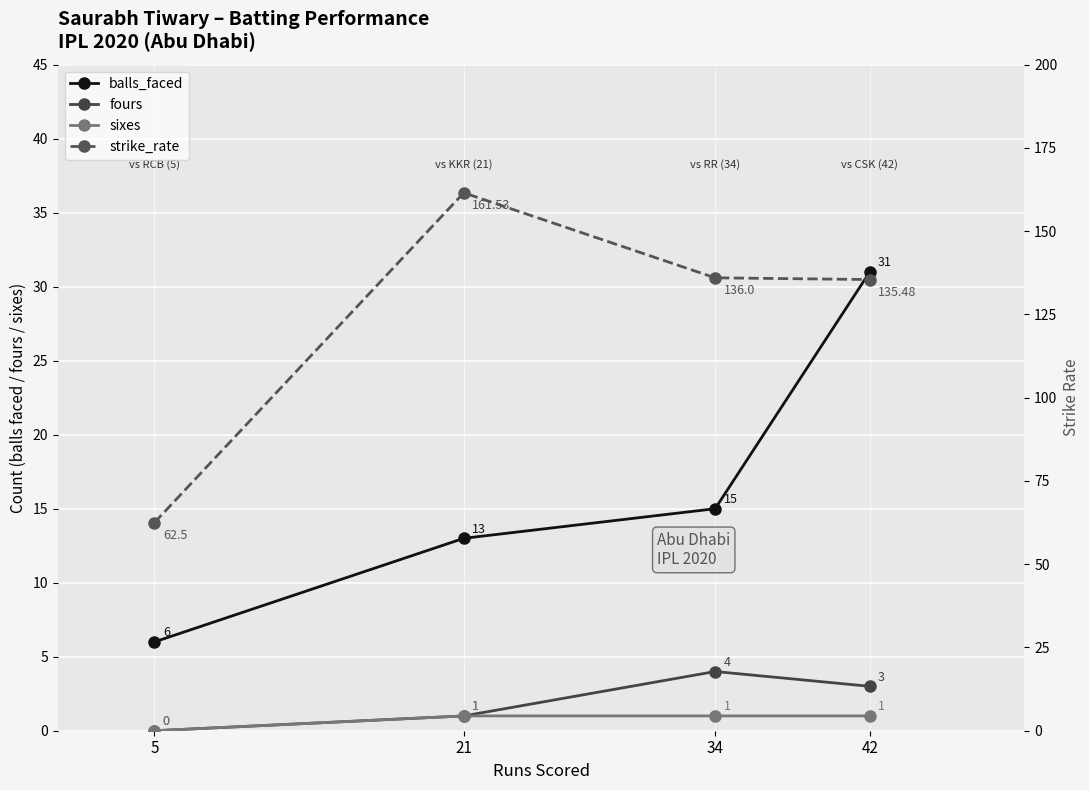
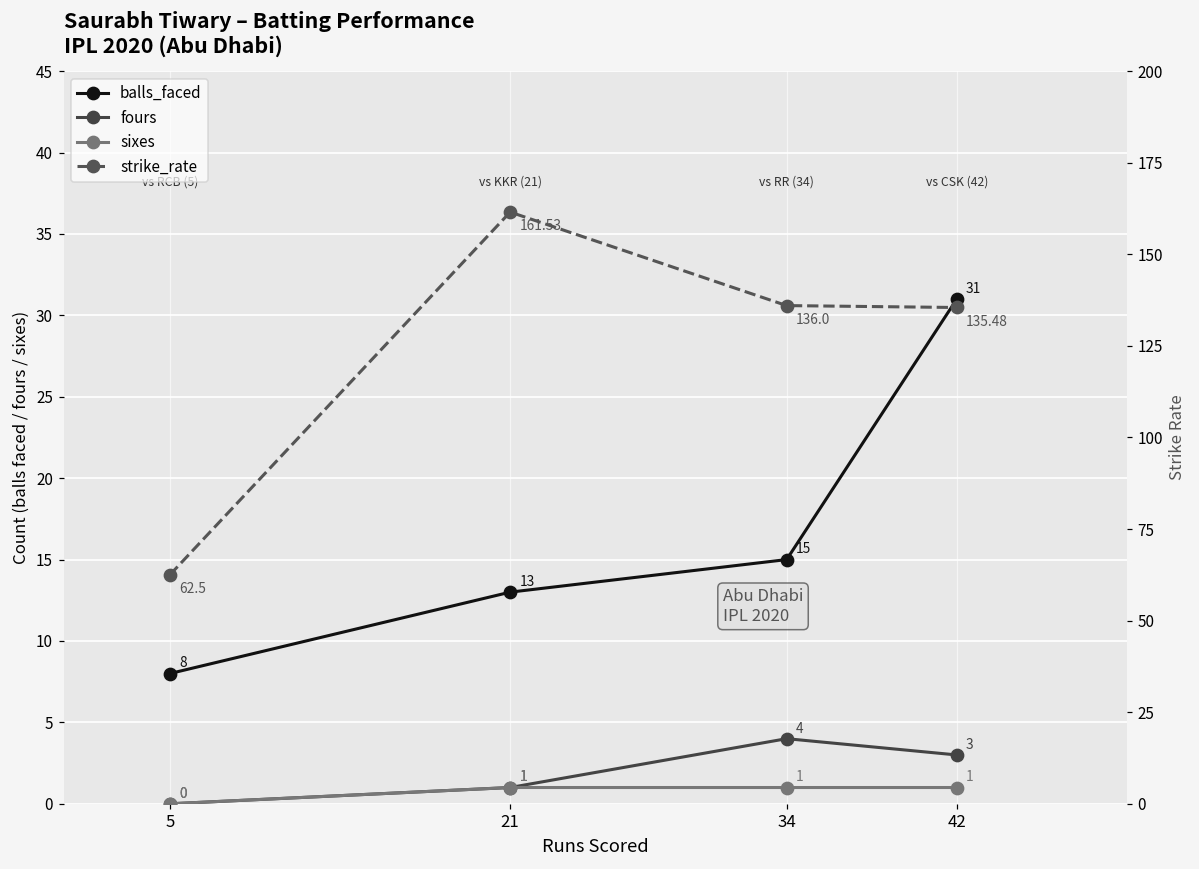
  {
    "balls_faced": {
-     "5": 6,
+     "5": 8,
      "21": 13,
      "34": 15,
      "42": 31
    }
  }
